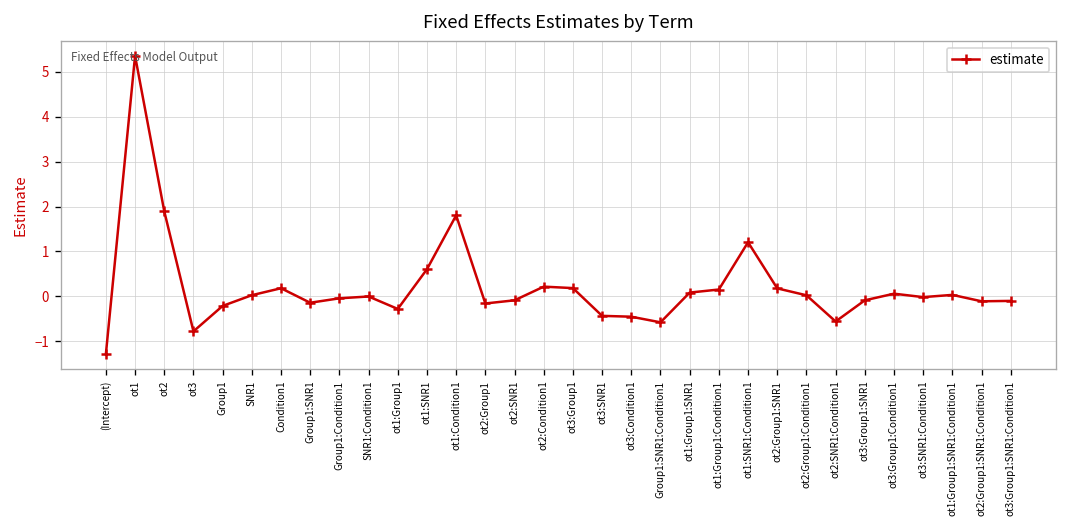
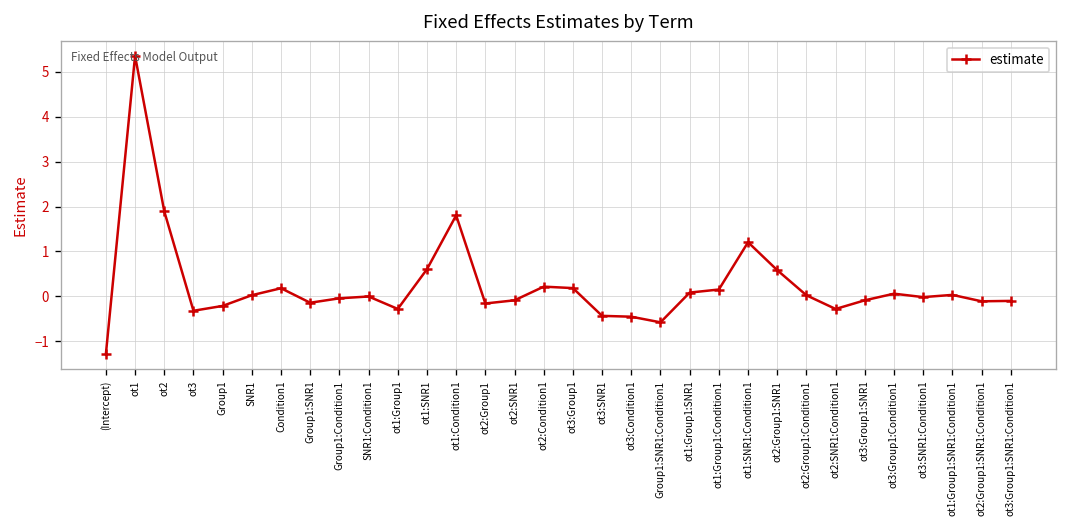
  {
    "(Intercept)": -1.3,
    "ot1": 5.4,
    "ot2": 1.9,
-   "ot3": -0.8,
+   "ot3": -0.3,
    "Group1": -0.2,
    "SNR1": 0.0,
    "Condition1": 0.2,
    "Group1:SNR1": -0.1,
    "Group1:Condition1": 0.0,
    "SNR1:Condition1": 0.0,
    "ot1:Group1": -0.3,
    "ot1:SNR1": 0.6,
    "ot1:Condition1": 1.8,
    "ot2:Group1": -0.2,
    "ot2:SNR1": -0.1,
    "ot2:Condition1": 0.2,
    "ot3:Group1": 0.2,
    "ot3:SNR1": -0.4,
    "ot3:Condition1": -0.5,
    "Group1:SNR1:Condition1": -0.6,
    "ot1:Group1:SNR1": 0.1,
    "ot1:Group1:Condition1": 0.2,
    "ot1:SNR1:Condition1": 1.2,
-   "ot2:Group1:SNR1": 0.2,
+   "ot2:Group1:SNR1": 0.6,
    "ot2:Group1:Condition1": 0.0,
-   "ot2:SNR1:Condition1": -0.6,
+   "ot2:SNR1:Condition1": -0.3,
    "ot3:Group1:SNR1": -0.1,
    "ot3:Group1:Condition1": 0.1,
    "ot3:SNR1:Condition1": 0.0,
    "ot1:Group1:SNR1:Condition1": 0.0,
    "ot2:Group1:SNR1:Condition1": -0.1,
    "ot3:Group1:SNR1:Condition1": -0.1
  }
